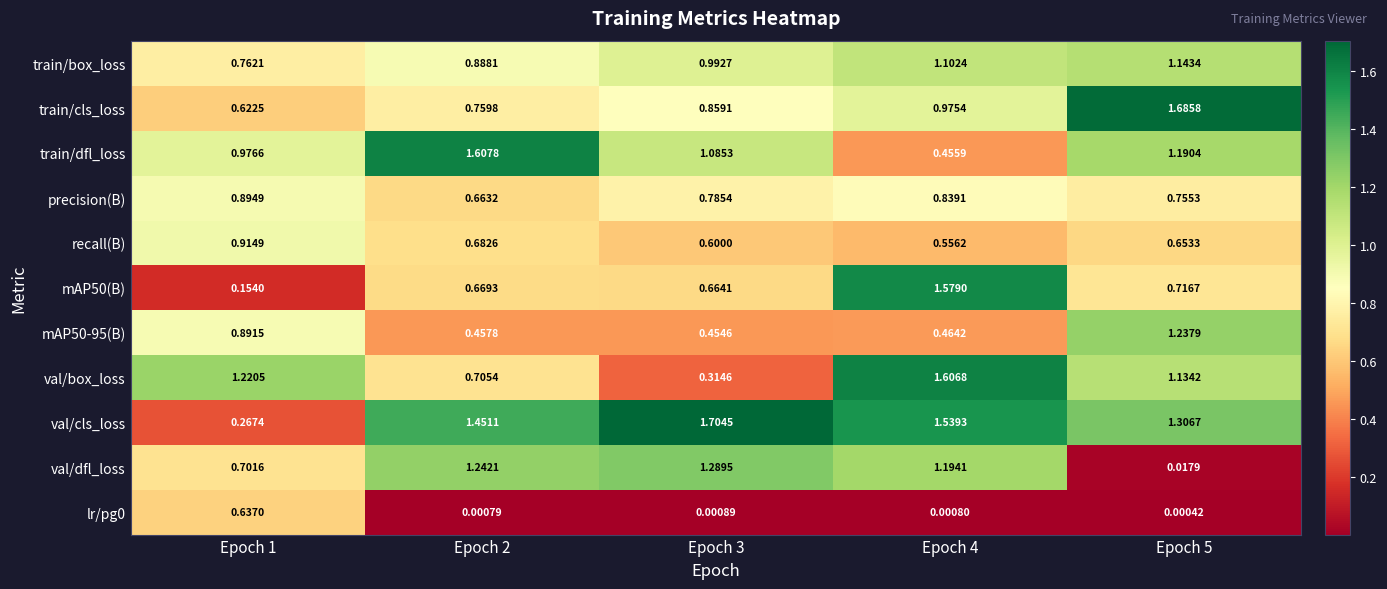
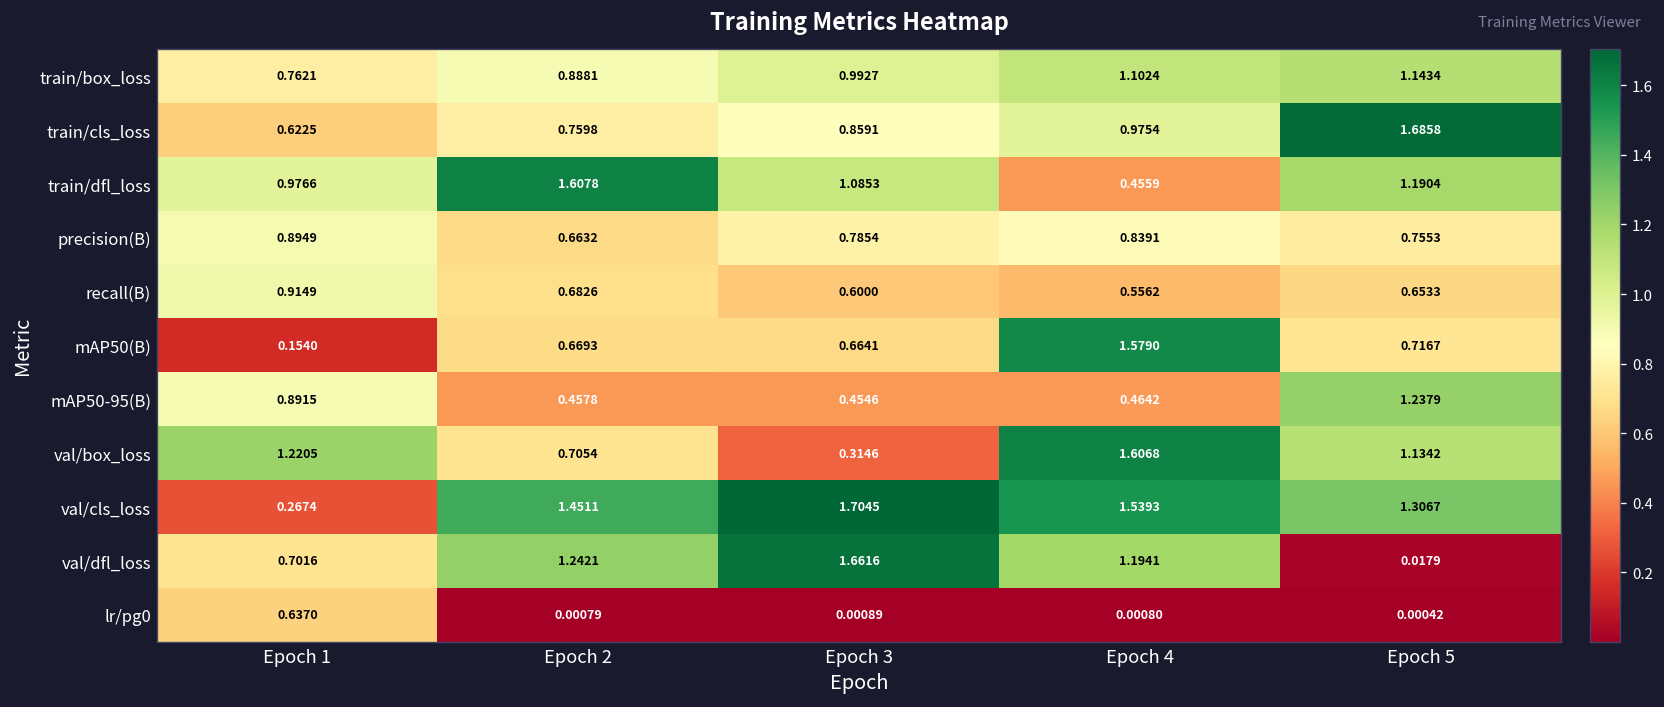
  {
    "train/box_loss": {
      "Epoch 1": 0.7621,
      "Epoch 2": 0.8881,
      "Epoch 3": 0.9927,
      "Epoch 4": 1.1024,
      "Epoch 5": 1.1434
    },
    "train/cls_loss": {
      "Epoch 1": 0.6225,
      "Epoch 2": 0.7598,
      "Epoch 3": 0.8591,
      "Epoch 4": 0.9754,
      "Epoch 5": 1.6858
    },
    "train/dfl_loss": {
      "Epoch 1": 0.9766,
      "Epoch 2": 1.6078,
      "Epoch 3": 1.0853,
      "Epoch 4": 0.4559,
      "Epoch 5": 1.1904
    },
    "precision(B)": {
      "Epoch 1": 0.8949,
      "Epoch 2": 0.6632,
      "Epoch 3": 0.7854,
      "Epoch 4": 0.8391,
      "Epoch 5": 0.7553
    },
    "recall(B)": {
      "Epoch 1": 0.9149,
      "Epoch 2": 0.6826,
      "Epoch 3": 0.6000,
      "Epoch 4": 0.5562,
      "Epoch 5": 0.6533
    },
    "mAP50(B)": {
      "Epoch 1": 0.1540,
      "Epoch 2": 0.6693,
      "Epoch 3": 0.6641,
      "Epoch 4": 1.5790,
      "Epoch 5": 0.7167
    },
    "mAP50-95(B)": {
      "Epoch 1": 0.8915,
      "Epoch 2": 0.4578,
      "Epoch 3": 0.4546,
      "Epoch 4": 0.4642,
      "Epoch 5": 1.2379
    },
    "val/box_loss": {
      "Epoch 1": 1.2205,
      "Epoch 2": 0.7054,
      "Epoch 3": 0.3146,
      "Epoch 4": 1.6068,
      "Epoch 5": 1.1342
    },
    "val/cls_loss": {
      "Epoch 1": 0.2674,
      "Epoch 2": 1.4511,
      "Epoch 3": 1.7045,
      "Epoch 4": 1.5393,
      "Epoch 5": 1.3067
    },
    "val/dfl_loss": {
      "Epoch 1": 0.7016,
      "Epoch 2": 1.2421,
-     "Epoch 3": 1.2895,
+     "Epoch 3": 1.6616,
      "Epoch 4": 1.1941,
      "Epoch 5": 0.0179
    },
    "lr/pg0": {
      "Epoch 1": 0.6370,
      "Epoch 2": 0.00079,
      "Epoch 3": 0.00089,
      "Epoch 4": 0.00080,
      "Epoch 5": 0.00042
    }
  }
